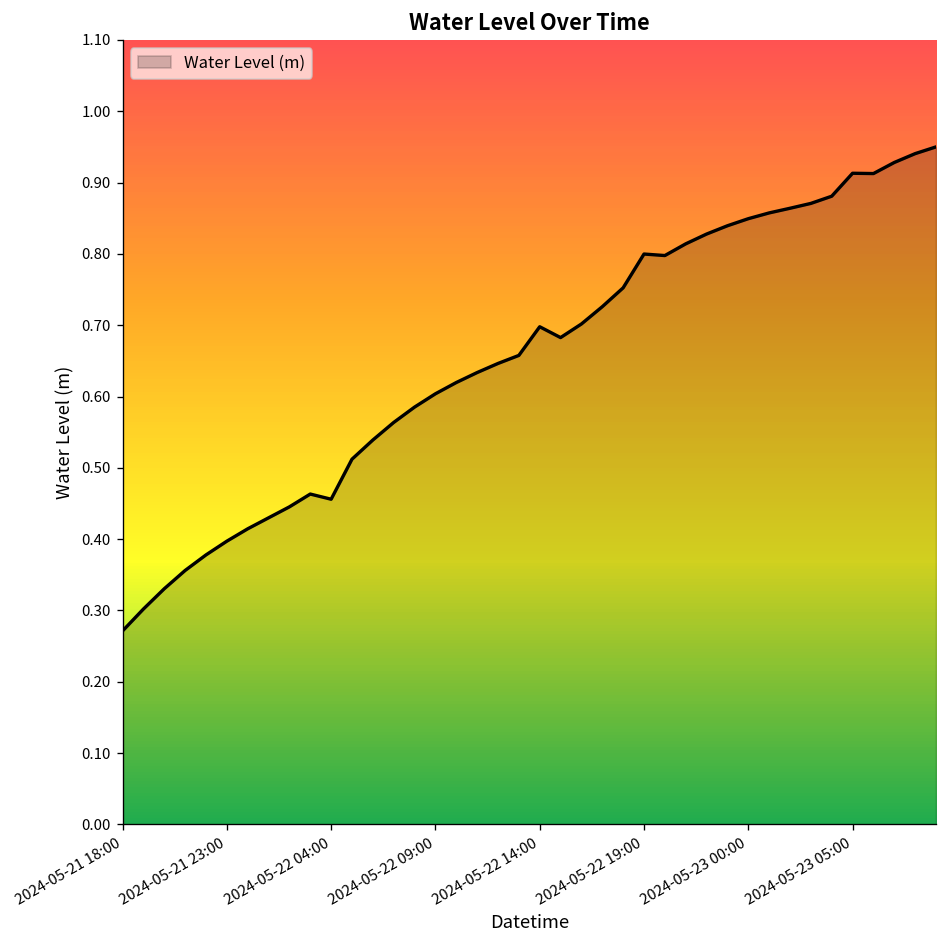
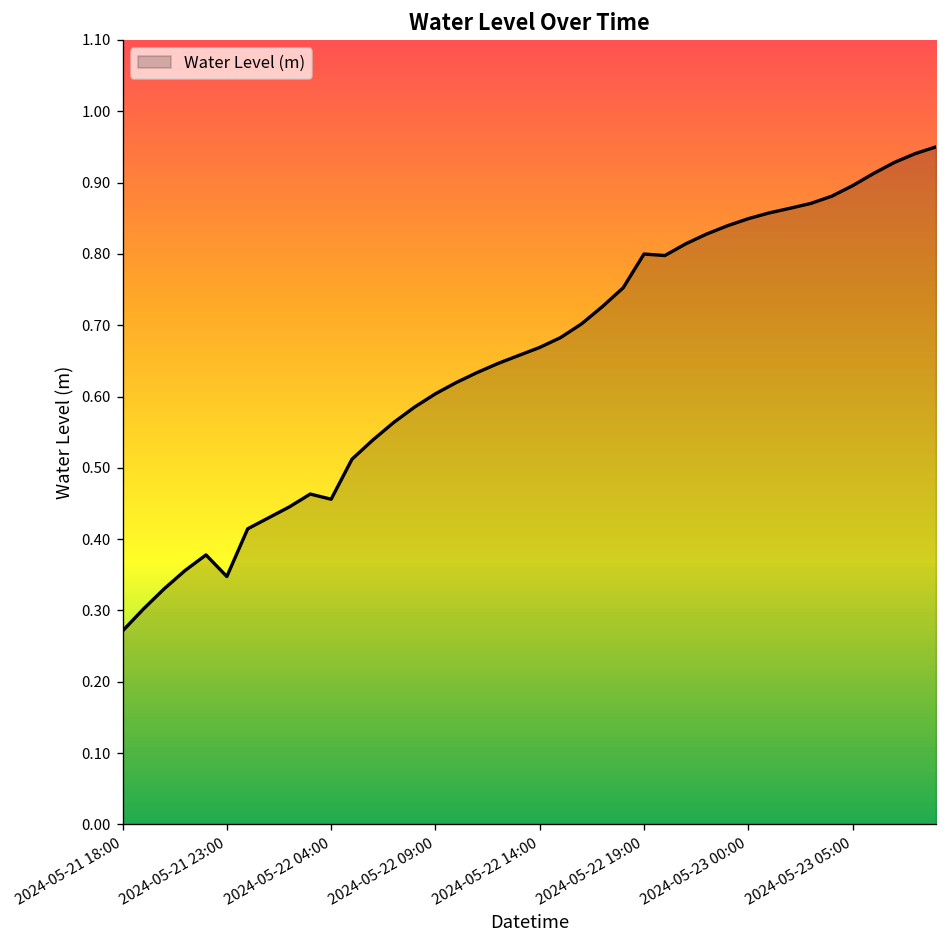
  {
    "2024-05-21 18:00": 0.27,
-   "2024-05-21 23:00": 0.40,
+   "2024-05-21 23:00": 0.35,
    "2024-05-22 04:00": 0.46,
    "2024-05-22 09:00": 0.60,
-   "2024-05-22 14:00": 0.70,
+   "2024-05-22 14:00": 0.67,
    "2024-05-22 19:00": 0.80,
    "2024-05-23 00:00": 0.85,
-   "2024-05-23 05:00": 0.91
+   "2024-05-23 05:00": 0.90
  }
